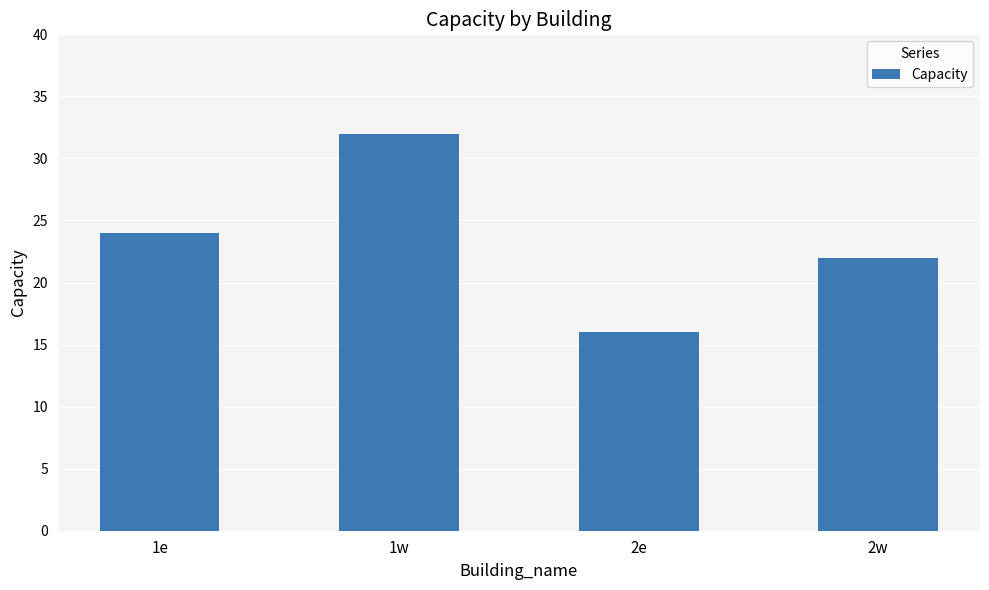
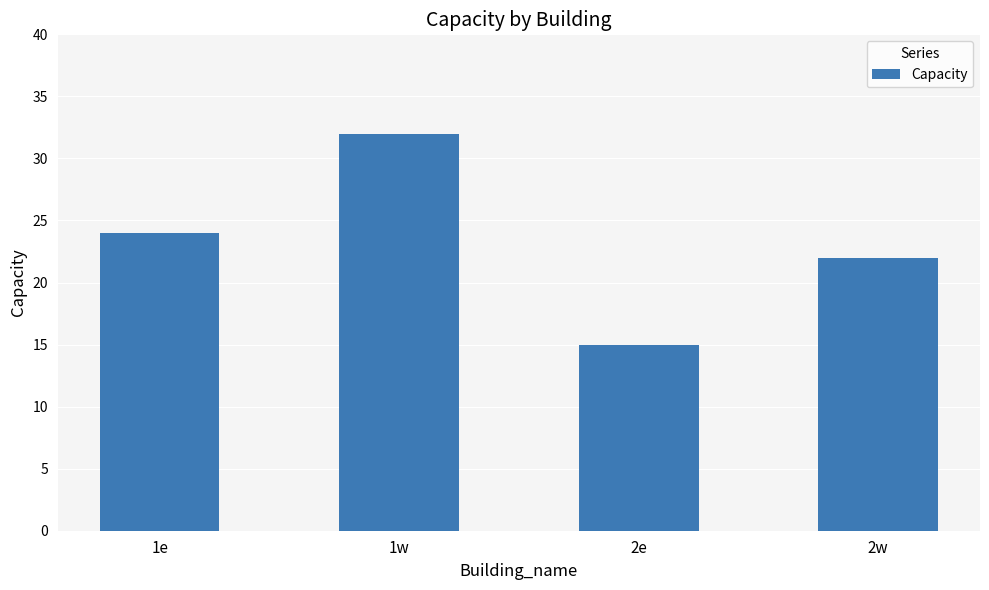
  {
    "1e": 24,
    "1w": 32,
-   "2e": 16,
+   "2e": 15,
    "2w": 22
  }
